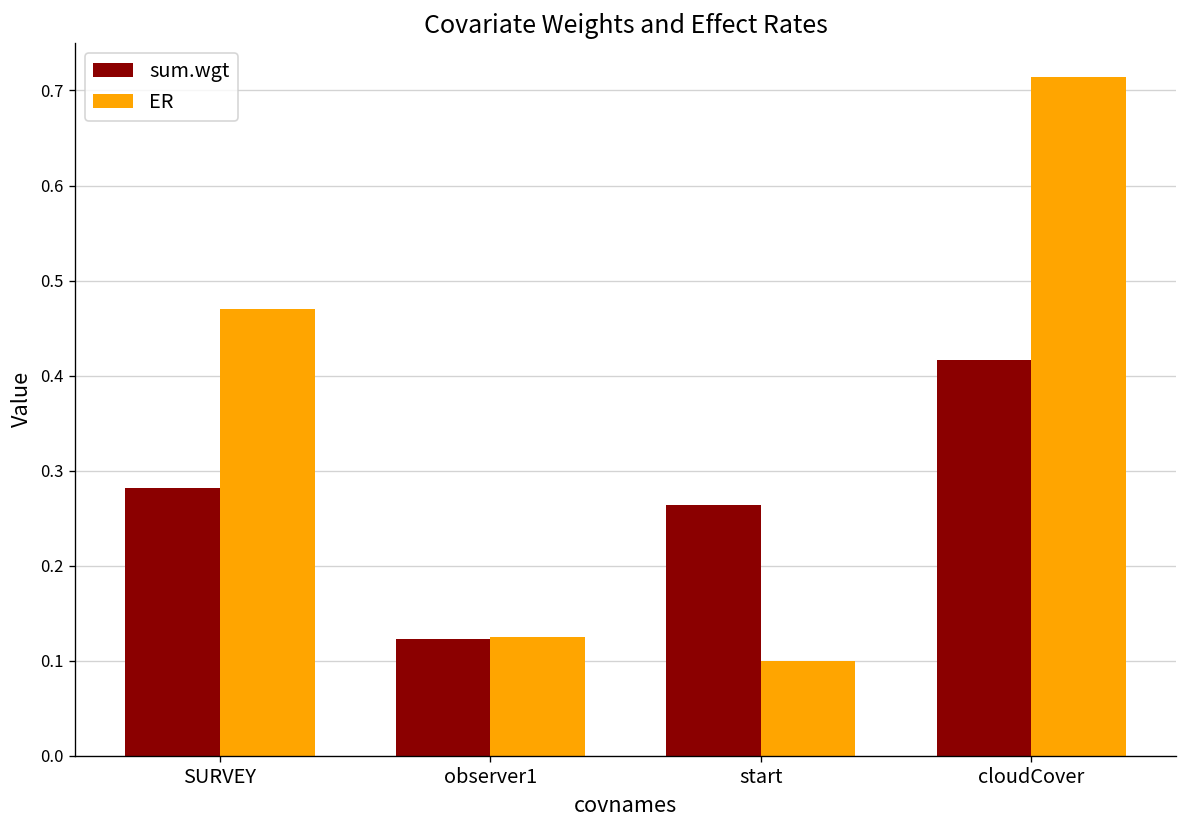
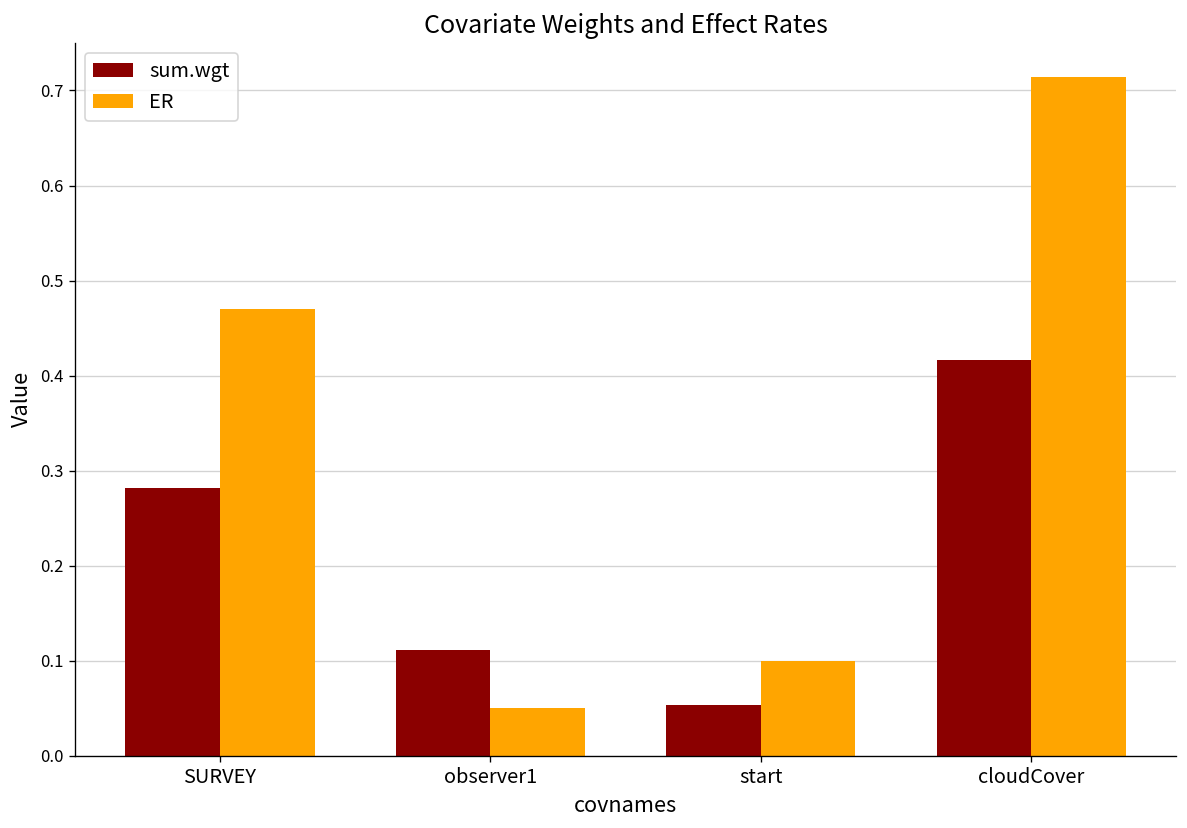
  {
    "sum.wgt": {
      "SURVEY": 0.28,
-     "observer1": 0.12,
-     "start": 0.26,
+     "observer1": 0.11,
+     "start": 0.05,
      "cloudCover": 0.42
    },
    "ER": {
      "SURVEY": 0.47,
-     "observer1": 0.13,
+     "observer1": 0.05,
      "start": 0.10,
      "cloudCover": 0.71
    }
  }
